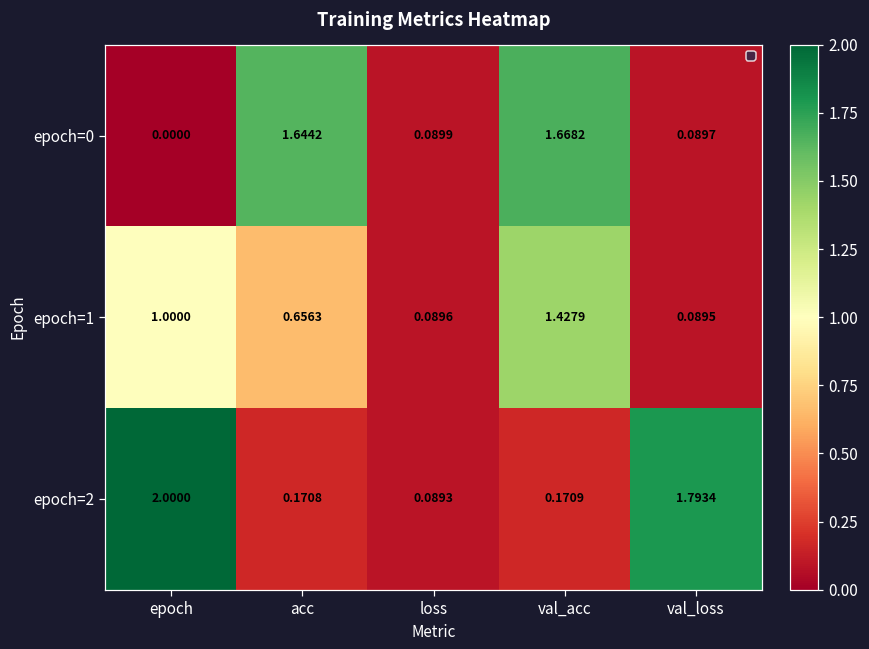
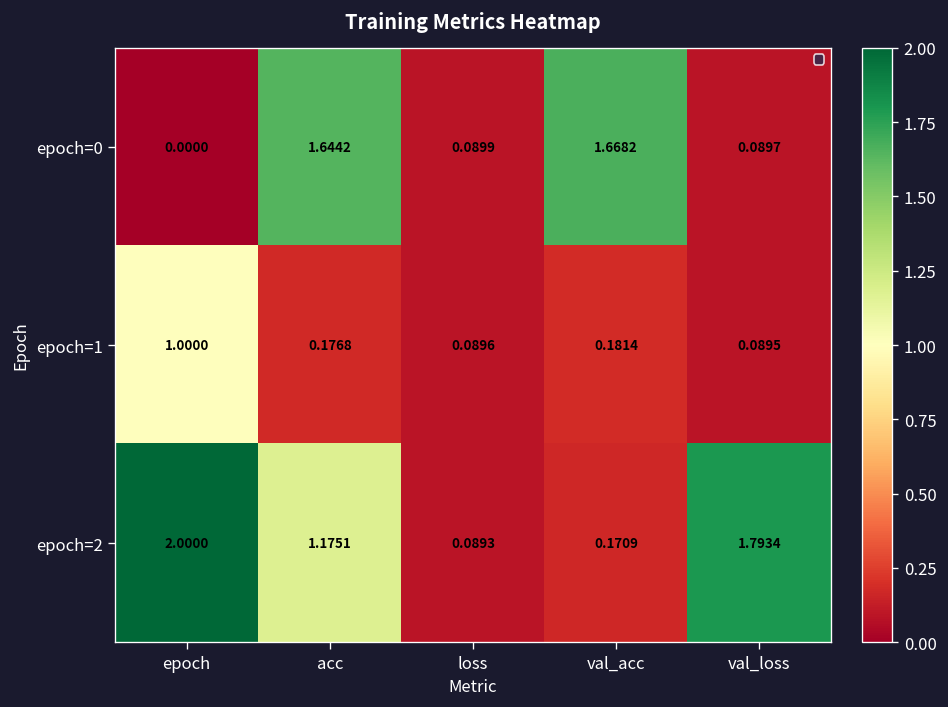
  {
    "epoch=0": {
      "epoch": 0.0000,
      "acc": 1.6442,
      "loss": 0.0899,
      "val_acc": 1.6682,
      "val_loss": 0.0897
    },
    "epoch=1": {
      "epoch": 1.0000,
-     "acc": 0.6563,
+     "acc": 0.1768,
      "loss": 0.0896,
-     "val_acc": 1.4279,
+     "val_acc": 0.1814,
      "val_loss": 0.0895
    },
    "epoch=2": {
      "epoch": 2.0000,
-     "acc": 0.1708,
+     "acc": 1.1751,
      "loss": 0.0893,
      "val_acc": 0.1709,
      "val_loss": 1.7934
    }
  }
